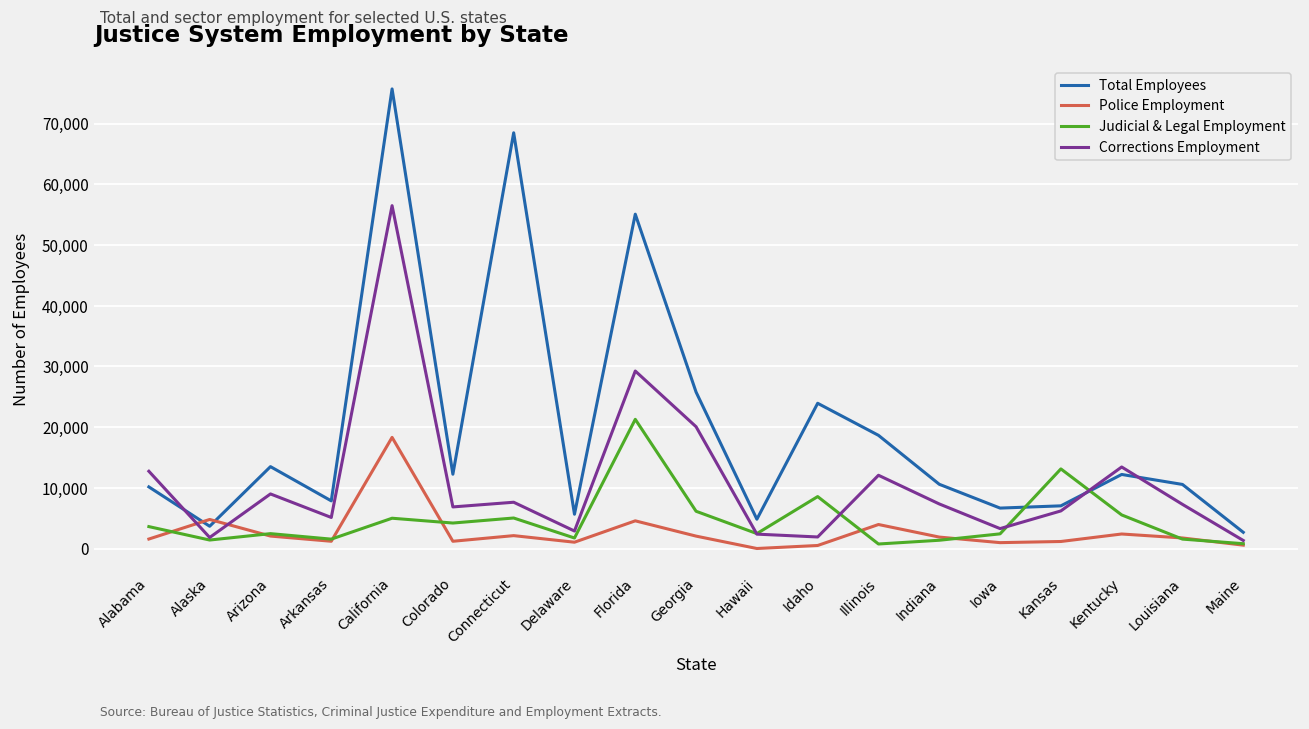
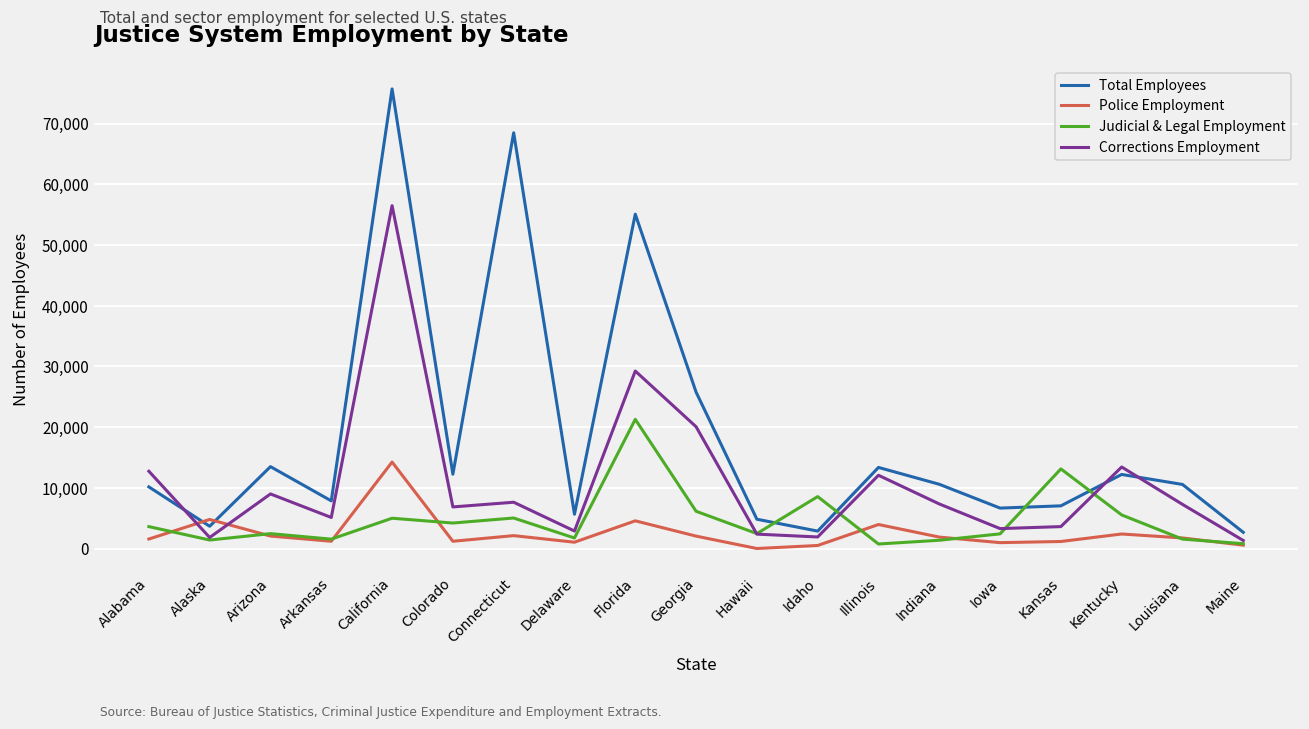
  {
    "Total Employees": {
      "Alabama": "10,000",
      "Alaska": "4,000",
      "Arizona": "13,000",
      "Arkansas": "8,000",
      "California": "76,000",
      "Colorado": "12,000",
      "Connecticut": "68,000",
      "Delaware": "6,000",
      "Florida": "55,000",
      "Georgia": "26,000",
      "Hawaii": "5,000",
-     "Idaho": "24,000",
-     "Illinois": "19,000",
+     "Idaho": "3,000",
+     "Illinois": "13,000",
      "Indiana": "11,000",
      "Iowa": "7,000",
      "Kansas": "7,000",
      "Kentucky": "12,000",
      "Louisiana": "11,000",
      "Maine": "3,000"
    },
    "Police Employment": {
      "Alabama": "2,000",
      "Alaska": "5,000",
-     "California": "18,000",
+     "California": "14,000",
      "Colorado": "1,000",
      "Connecticut": "2,000",
      "Delaware": "1,000",
      "Florida": "5,000",
      "Georgia": "2,000",
      "Hawaii": "0",
      "Idaho": "0",
      "Illinois": "4,000",
      "Indiana": "2,000",
      "Iowa": "1,000",
      "Kansas": "1,000",
      "Kentucky": "2,000"
    },
    "Judicial & Legal Employment": {
      "Alabama": "4,000",
      "California": "5,000",
      "Colorado": "4,000",
      "Connecticut": "5,000",
      "Delaware": "2,000",
      "Florida": "21,000",
      "Georgia": "6,000",
      "Idaho": "9,000",
      "Illinois": "1,000",
      "Indiana": "1,000",
      "Iowa": "2,000",
      "Kansas": "13,000",
      "Kentucky": "6,000"
    },
    "Corrections Employment": {
      "Alabama": "13,000",
      "Arizona": "9,000",
      "Arkansas": "5,000",
      "California": "56,000",
      "Colorado": "7,000",
      "Connecticut": "8,000",
      "Delaware": "3,000",
      "Florida": "29,000",
      "Georgia": "20,000",
      "Idaho": "2,000",
      "Illinois": "12,000",
      "Indiana": "7,000",
      "Iowa": "3,000",
-     "Kansas": "6,000",
+     "Kansas": "4,000",
      "Kentucky": "13,000",
      "Louisiana": "7,000",
      "Maine": "1,000"
    }
  }
